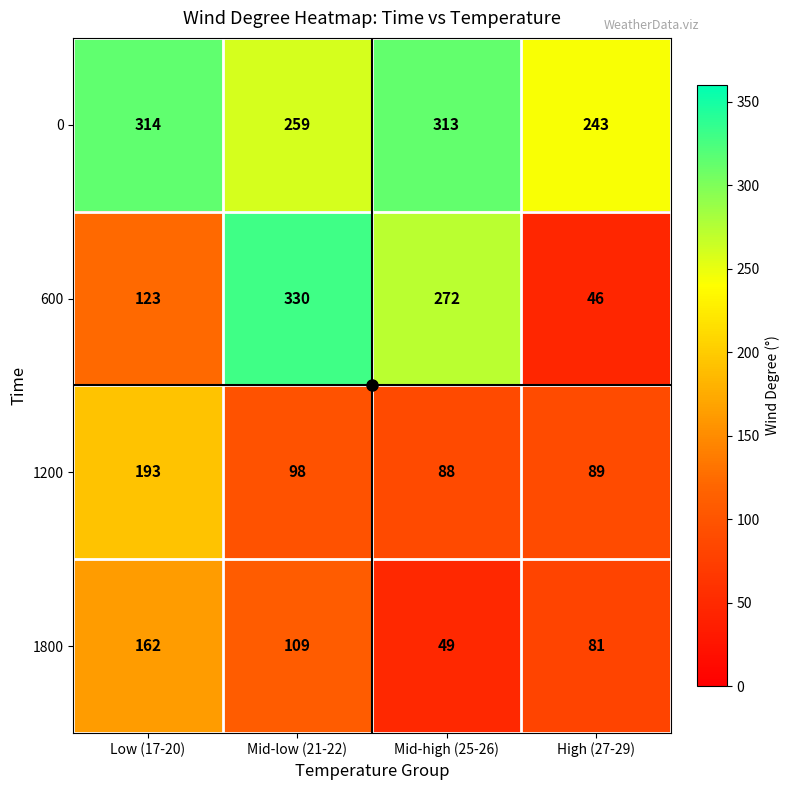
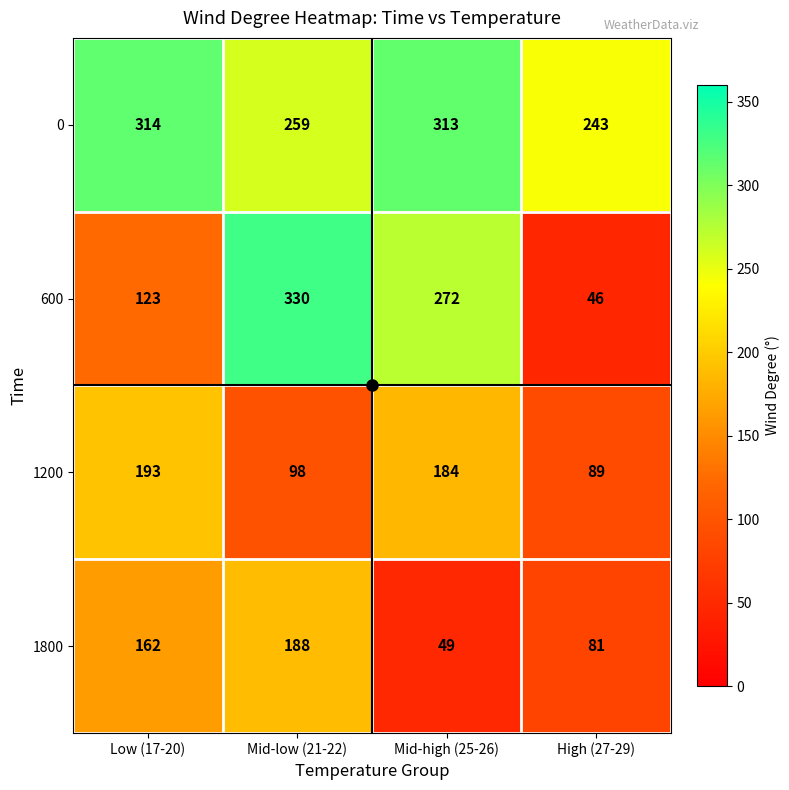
  {
    "0": {
      "Low (17-20)": 314,
      "Mid-low (21-22)": 259,
      "Mid-high (25-26)": 313,
      "High (27-29)": 243
    },
    "600": {
      "Low (17-20)": 123,
      "Mid-low (21-22)": 330,
      "Mid-high (25-26)": 272,
      "High (27-29)": 46
    },
    "1200": {
      "Low (17-20)": 193,
      "Mid-low (21-22)": 98,
-     "Mid-high (25-26)": 88,
+     "Mid-high (25-26)": 184,
      "High (27-29)": 89
    },
    "1800": {
      "Low (17-20)": 162,
-     "Mid-low (21-22)": 109,
+     "Mid-low (21-22)": 188,
      "Mid-high (25-26)": 49,
      "High (27-29)": 81
    }
  }
